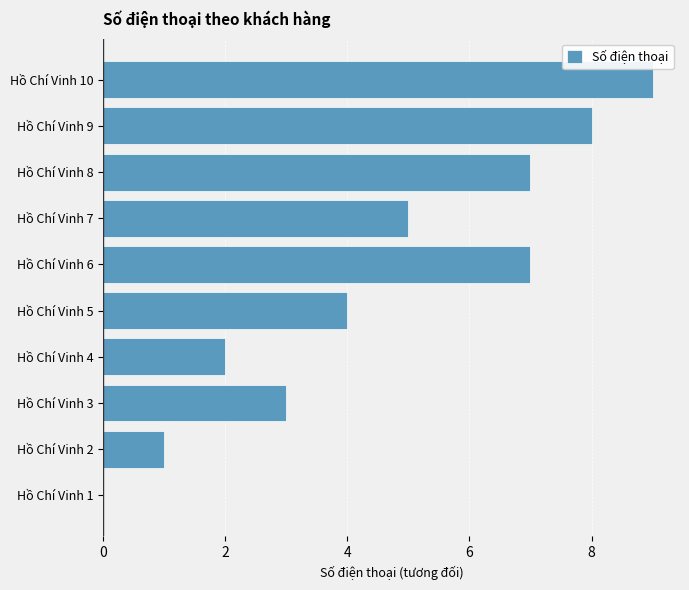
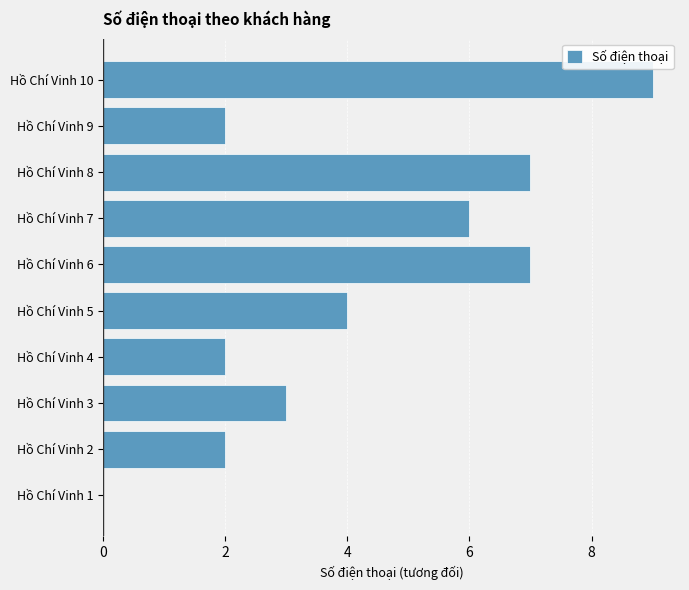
  {
    "Hồ Chí Vinh 10": 9.0,
-   "Hồ Chí Vinh 9": 8.0,
+   "Hồ Chí Vinh 9": 2.0,
    "Hồ Chí Vinh 8": 7.0,
-   "Hồ Chí Vinh 7": 5.0,
+   "Hồ Chí Vinh 7": 6.0,
    "Hồ Chí Vinh 6": 7.0,
    "Hồ Chí Vinh 5": 4.0,
    "Hồ Chí Vinh 4": 2.0,
    "Hồ Chí Vinh 3": 3.0,
-   "Hồ Chí Vinh 2": 1.0,
+   "Hồ Chí Vinh 2": 2.0,
    "Hồ Chí Vinh 1": 0.0
  }
